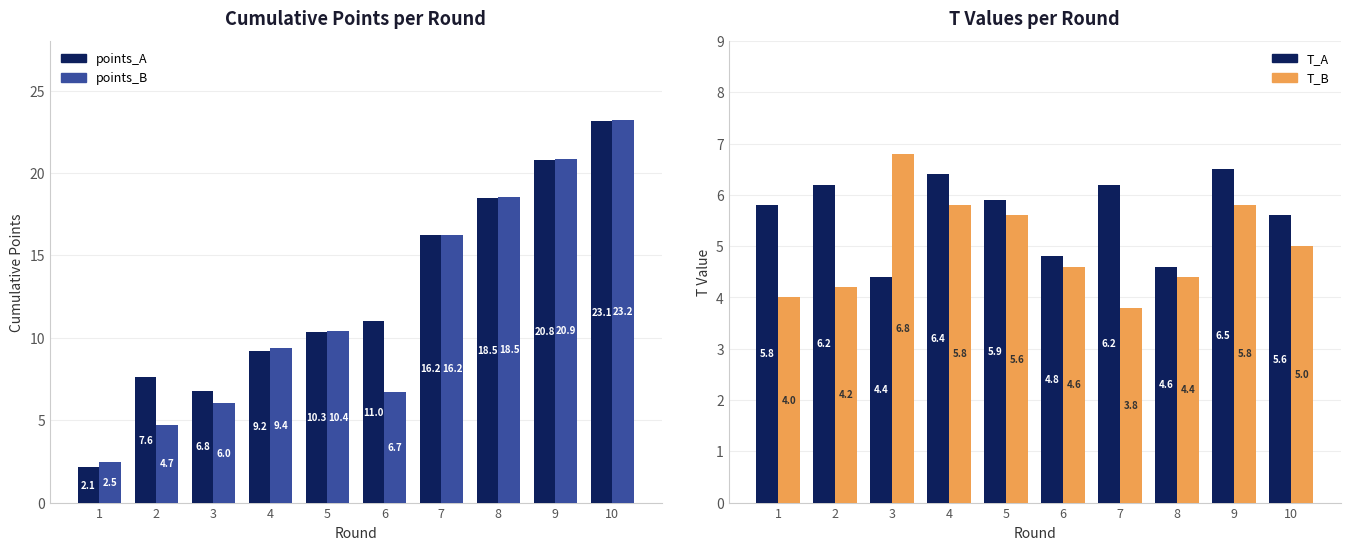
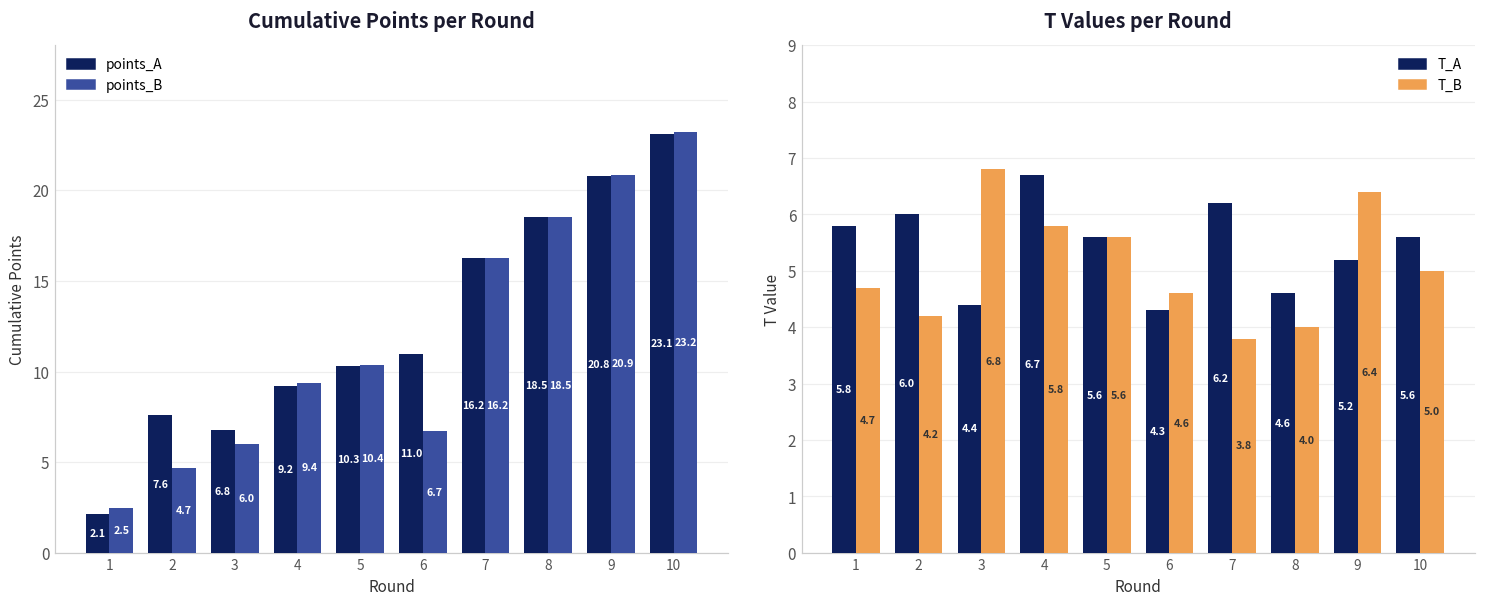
  {
    "Cumulative Points per Round": {
      "points_A": {
        "1": 2.1,
        "2": 7.6,
        "3": 6.8,
        "4": 9.2,
        "5": 10.3,
        "6": 11.0,
        "7": 16.2,
        "8": 18.5,
        "9": 20.8,
        "10": 23.1
      },
      "points_B": {
        "1": 2.5,
        "2": 4.7,
        "3": 6.0,
        "4": 9.4,
        "5": 10.4,
        "6": 6.7,
        "7": 16.2,
        "8": 18.5,
        "9": 20.9,
        "10": 23.2
      }
    },
    "T Values per Round": {
      "T_A": {
        "1": 5.8,
-       "2": 6.2,
+       "2": 6.0,
        "3": 4.4,
-       "4": 6.4,
-       "5": 5.9,
-       "6": 4.8,
+       "4": 6.7,
+       "5": 5.6,
+       "6": 4.3,
        "7": 6.2,
        "8": 4.6,
-       "9": 6.5,
+       "9": 5.2,
        "10": 5.6
      },
      "T_B": {
-       "1": 4.0,
+       "1": 4.7,
        "2": 4.2,
        "3": 6.8,
        "4": 5.8,
        "5": 5.6,
        "6": 4.6,
        "7": 3.8,
-       "8": 4.4,
-       "9": 5.8,
+       "8": 4.0,
+       "9": 6.4,
        "10": 5.0
      }
    }
  }
